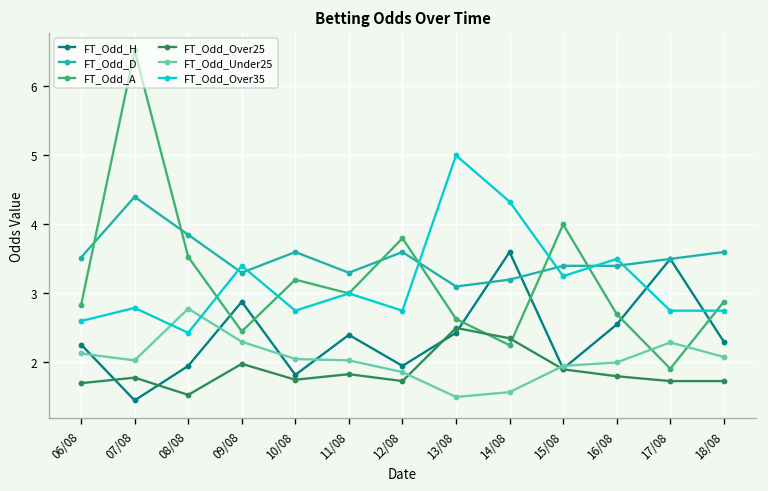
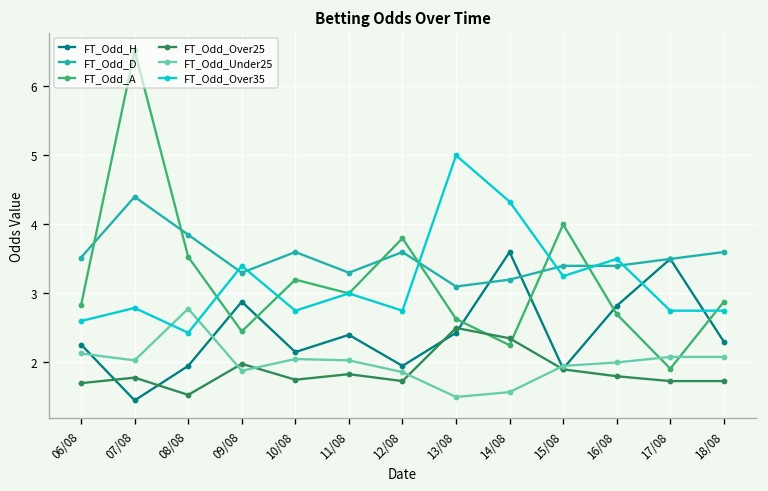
  {
    "FT_Odd_H": {
      "06/08": 2.3,
      "07/08": 1.5,
      "08/08": 2.0,
      "09/08": 2.9,
-     "10/08": 1.8,
+     "10/08": 2.2,
      "11/08": 2.4,
      "12/08": 2.0,
      "13/08": 2.4,
      "14/08": 3.6,
-     "16/08": 2.6,
+     "16/08": 2.8,
      "18/08": 2.3
    },
    "FT_Odd_Under25": {
      "06/08": 2.1,
      "07/08": 2.0,
      "08/08": 2.8,
-     "09/08": 2.3,
+     "09/08": 1.9,
      "10/08": 2.1,
      "11/08": 2.0,
      "12/08": 1.9,
      "13/08": 1.5,
      "14/08": 1.6,
      "16/08": 2.0,
-     "17/08": 2.3,
+     "17/08": 2.1,
      "18/08": 2.1
    }
  }
